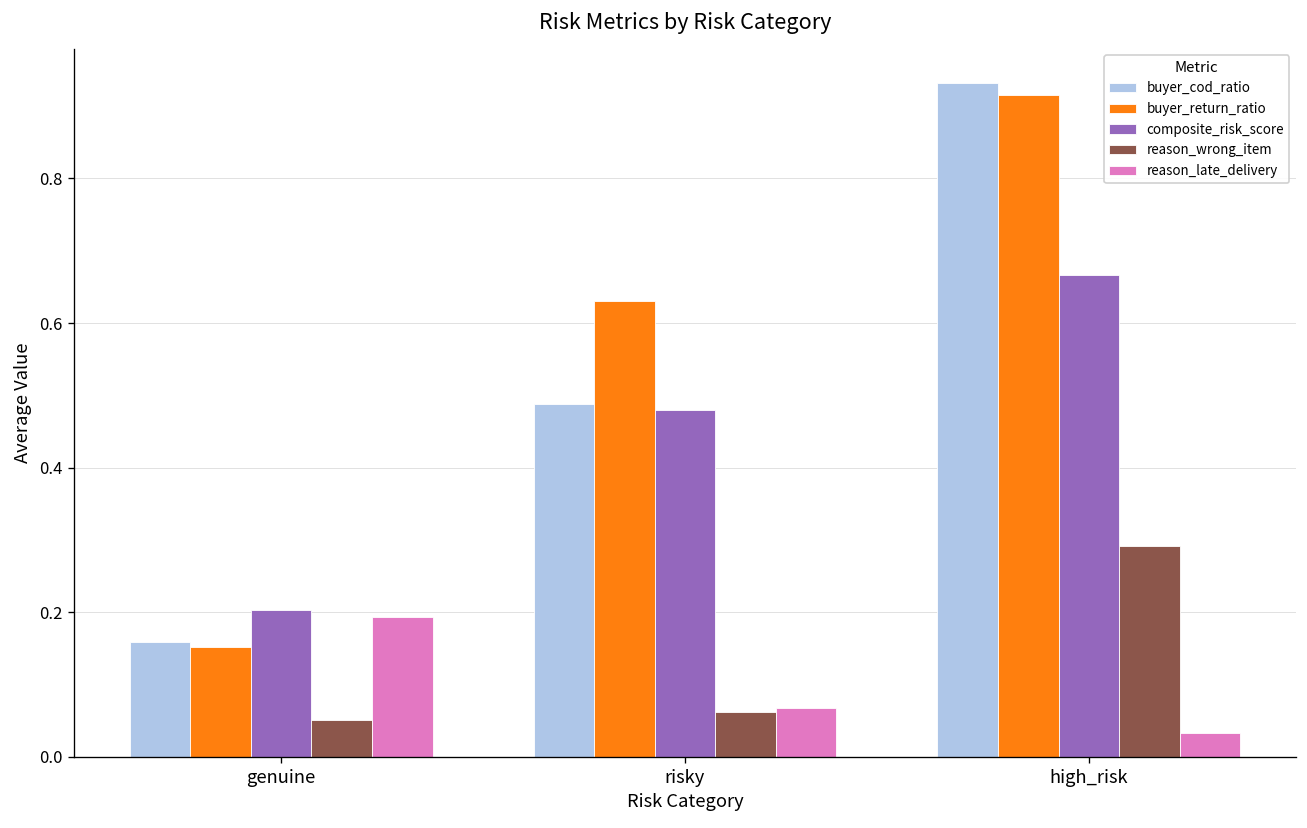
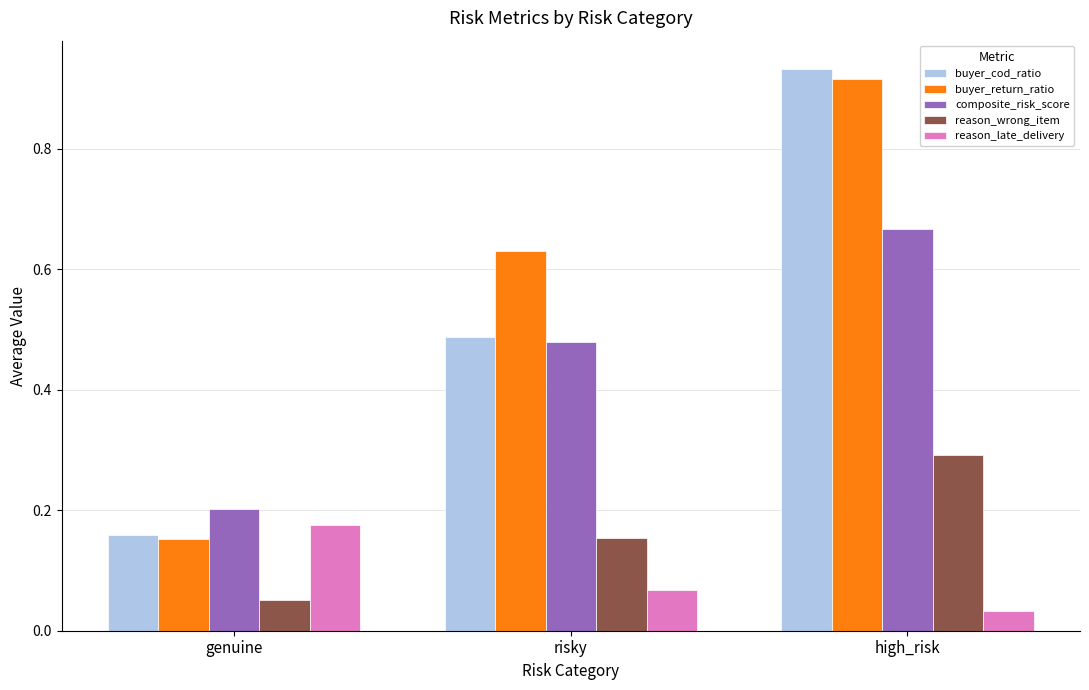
  {
    "buyer_cod_ratio": {
      "genuine": 0.16,
      "risky": 0.49,
      "high_risk": 0.93
    },
    "buyer_return_ratio": {
      "genuine": 0.15,
      "risky": 0.63,
      "high_risk": 0.92
    },
    "composite_risk_score": {
      "genuine": 0.20,
      "risky": 0.48,
      "high_risk": 0.67
    },
    "reason_wrong_item": {
      "genuine": 0.05,
-     "risky": 0.06,
+     "risky": 0.15,
      "high_risk": 0.29
    },
    "reason_late_delivery": {
-     "genuine": 0.19,
+     "genuine": 0.18,
      "risky": 0.07,
      "high_risk": 0.03
    }
  }
